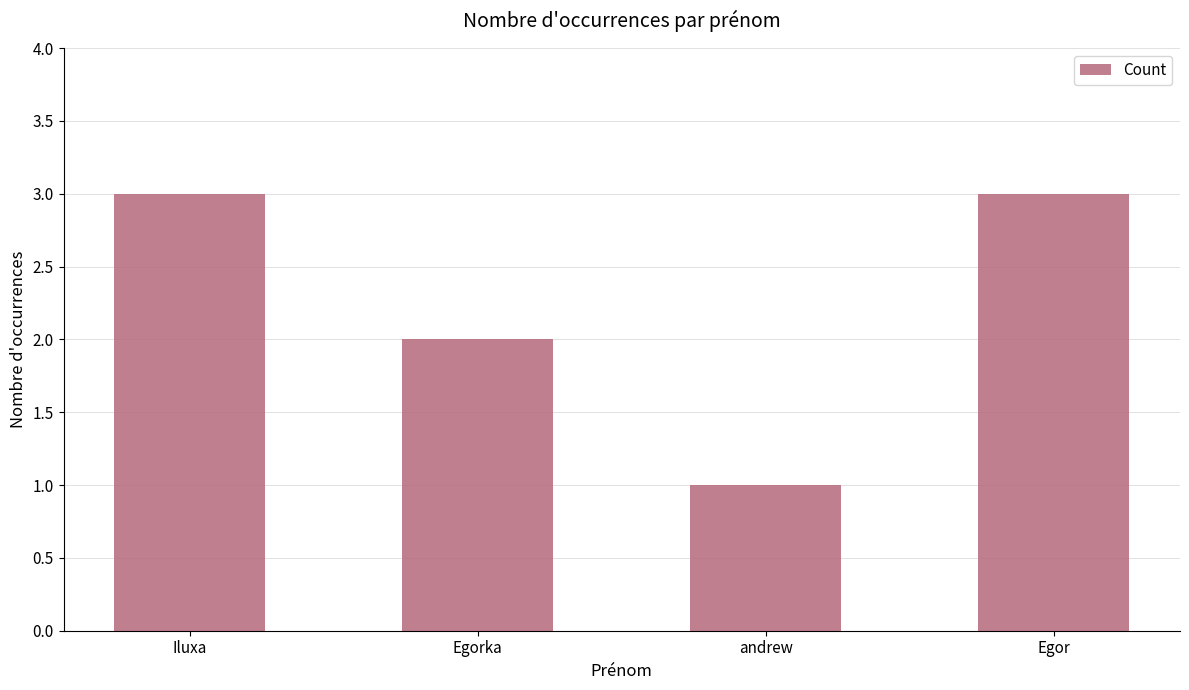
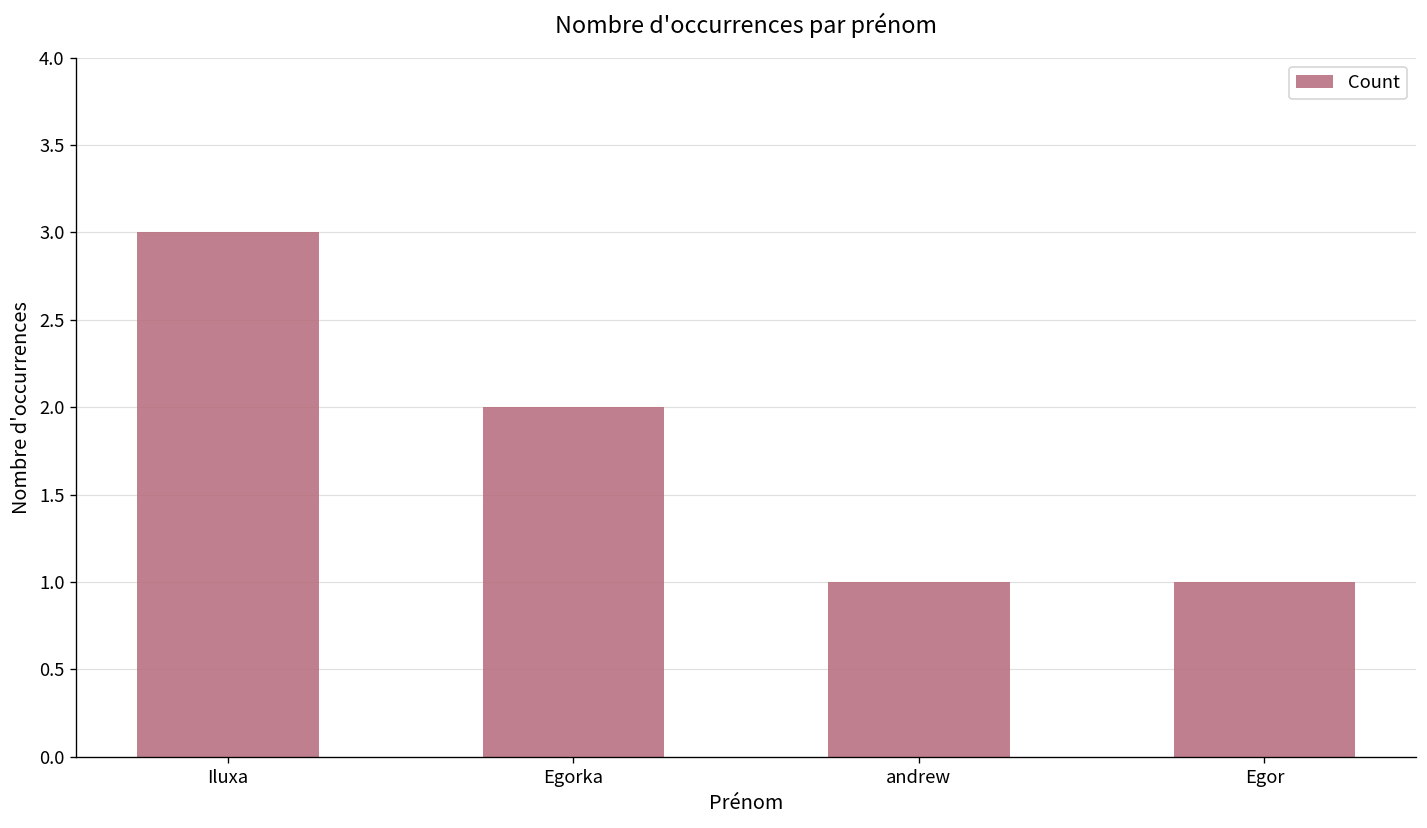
  {
    "Iluxa": 3,
    "Egorka": 2,
    "andrew": 1,
-   "Egor": 3
+   "Egor": 1
  }
